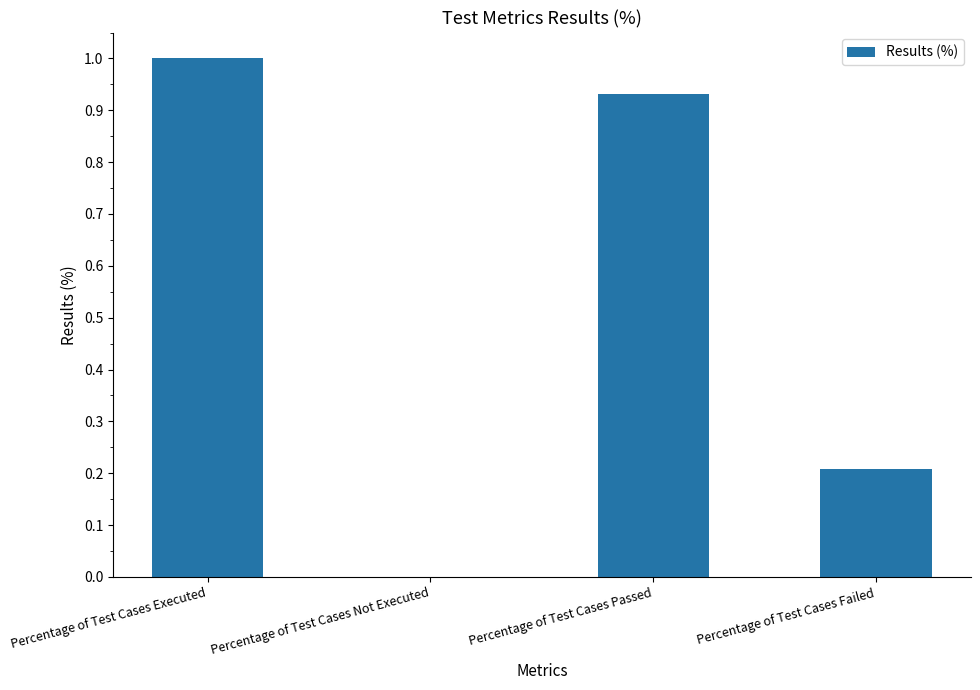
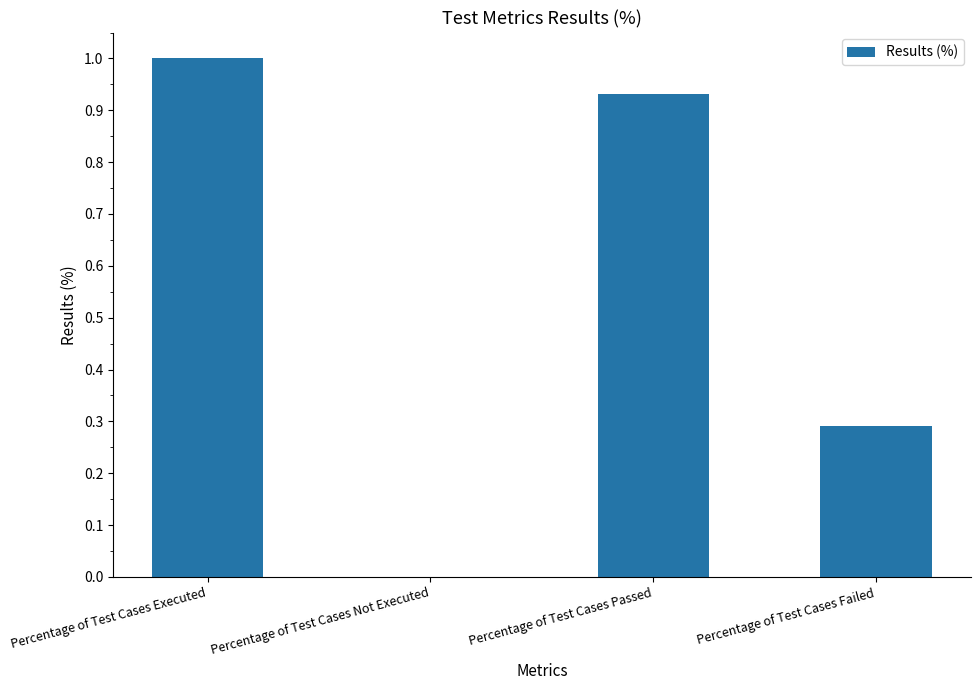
  {
    "Percentage of Test Cases Executed": 1.00,
    "Percentage of Test Cases Not Executed": 0.00,
    "Percentage of Test Cases Passed": 0.93,
-   "Percentage of Test Cases Failed": 0.21
+   "Percentage of Test Cases Failed": 0.29
  }
